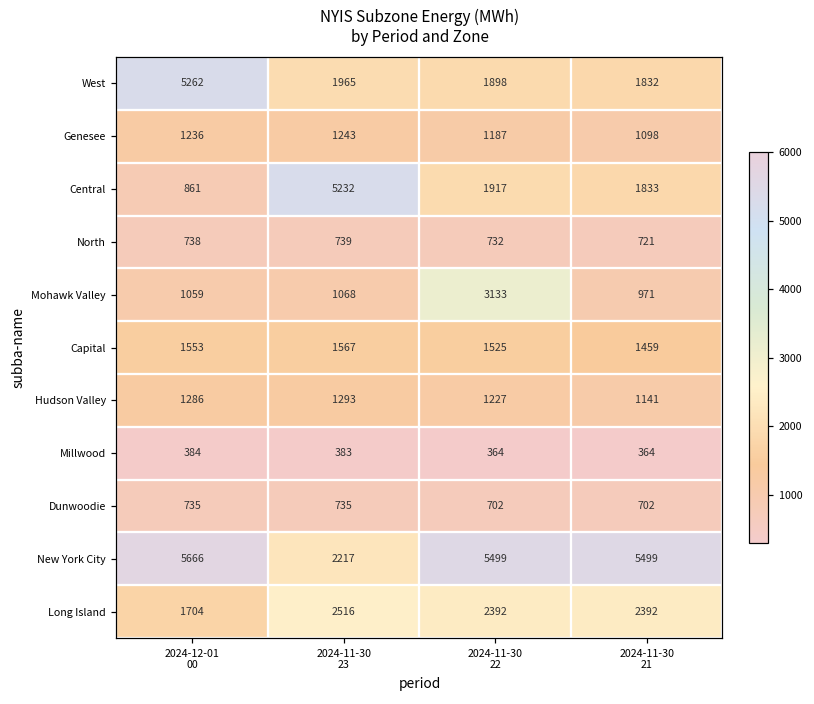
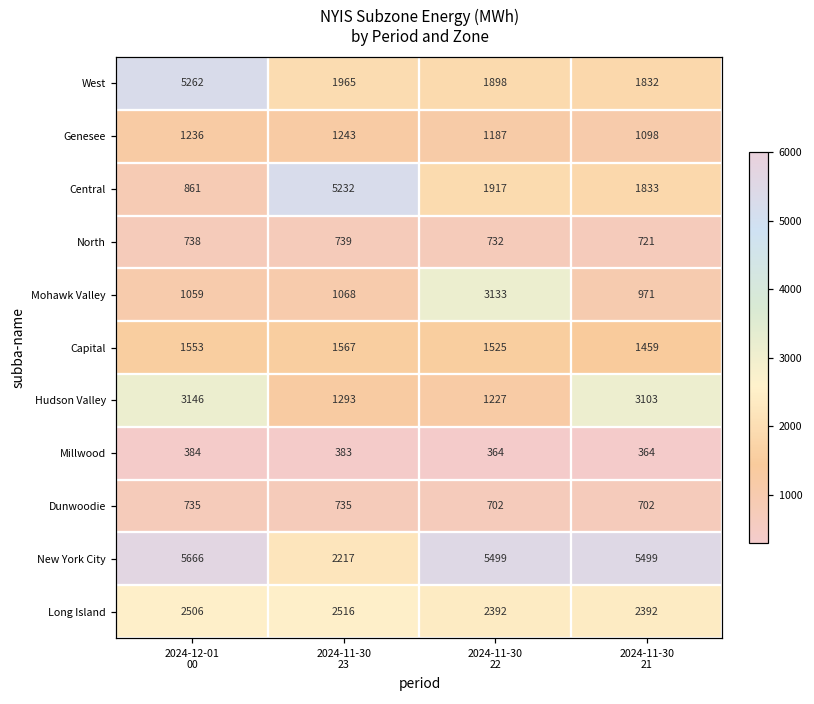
  {
    "West": {
      "2024-12-01 00": 5262,
      "2024-11-30 23": 1965,
      "2024-11-30 22": 1898,
      "2024-11-30 21": 1832
    },
    "Genesee": {
      "2024-12-01 00": 1236,
      "2024-11-30 23": 1243,
      "2024-11-30 22": 1187,
      "2024-11-30 21": 1098
    },
    "Central": {
      "2024-12-01 00": 861,
      "2024-11-30 23": 5232,
      "2024-11-30 22": 1917,
      "2024-11-30 21": 1833
    },
    "North": {
      "2024-12-01 00": 738,
      "2024-11-30 23": 739,
      "2024-11-30 22": 732,
      "2024-11-30 21": 721
    },
    "Mohawk Valley": {
      "2024-12-01 00": 1059,
      "2024-11-30 23": 1068,
      "2024-11-30 22": 3133,
      "2024-11-30 21": 971
    },
    "Capital": {
      "2024-12-01 00": 1553,
      "2024-11-30 23": 1567,
      "2024-11-30 22": 1525,
      "2024-11-30 21": 1459
    },
    "Hudson Valley": {
-     "2024-12-01 00": 1286,
+     "2024-12-01 00": 3146,
      "2024-11-30 23": 1293,
      "2024-11-30 22": 1227,
-     "2024-11-30 21": 1141
+     "2024-11-30 21": 3103
    },
    "Millwood": {
      "2024-12-01 00": 384,
      "2024-11-30 23": 383,
      "2024-11-30 22": 364,
      "2024-11-30 21": 364
    },
    "Dunwoodie": {
      "2024-12-01 00": 735,
      "2024-11-30 23": 735,
      "2024-11-30 22": 702,
      "2024-11-30 21": 702
    },
    "New York City": {
      "2024-12-01 00": 5666,
      "2024-11-30 23": 2217,
      "2024-11-30 22": 5499,
      "2024-11-30 21": 5499
    },
    "Long Island": {
-     "2024-12-01 00": 1704,
+     "2024-12-01 00": 2506,
      "2024-11-30 23": 2516,
      "2024-11-30 22": 2392,
      "2024-11-30 21": 2392
    }
  }
